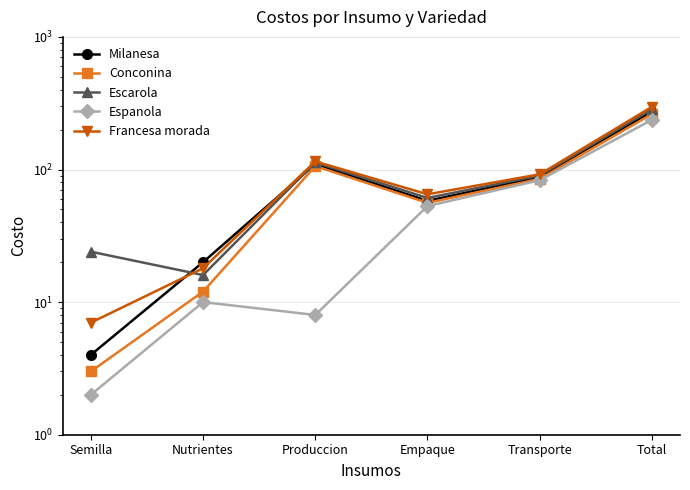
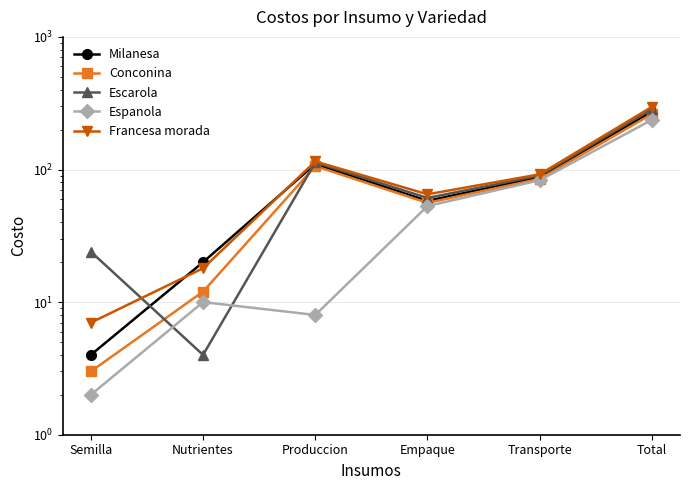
  {
    "Milanesa": {
      "Semilla": 4,
      "Nutrientes": 20
    },
    "Escarola": {
      "Semilla": 24,
-     "Nutrientes": 16,
+     "Nutrientes": 4,
      "Empaque": 60
    },
    "Espanola": {
      "Semilla": 2,
      "Nutrientes": 10,
      "Produccion": 8,
      "Empaque": 53,
      "Total": 240
    }
  }
